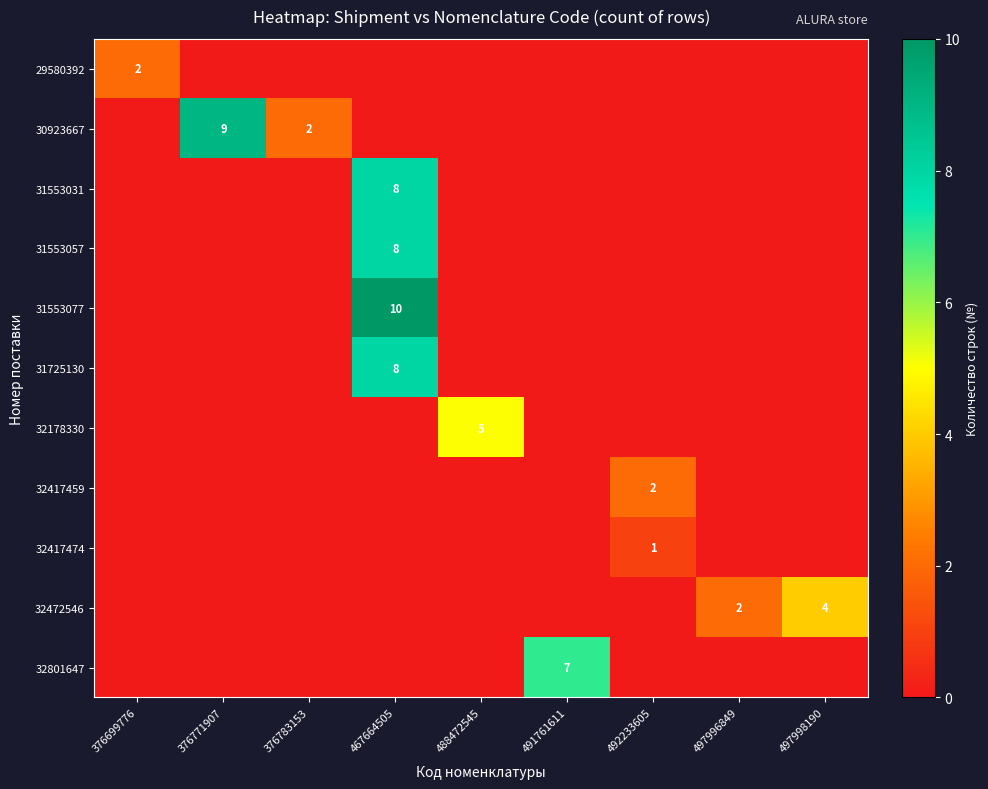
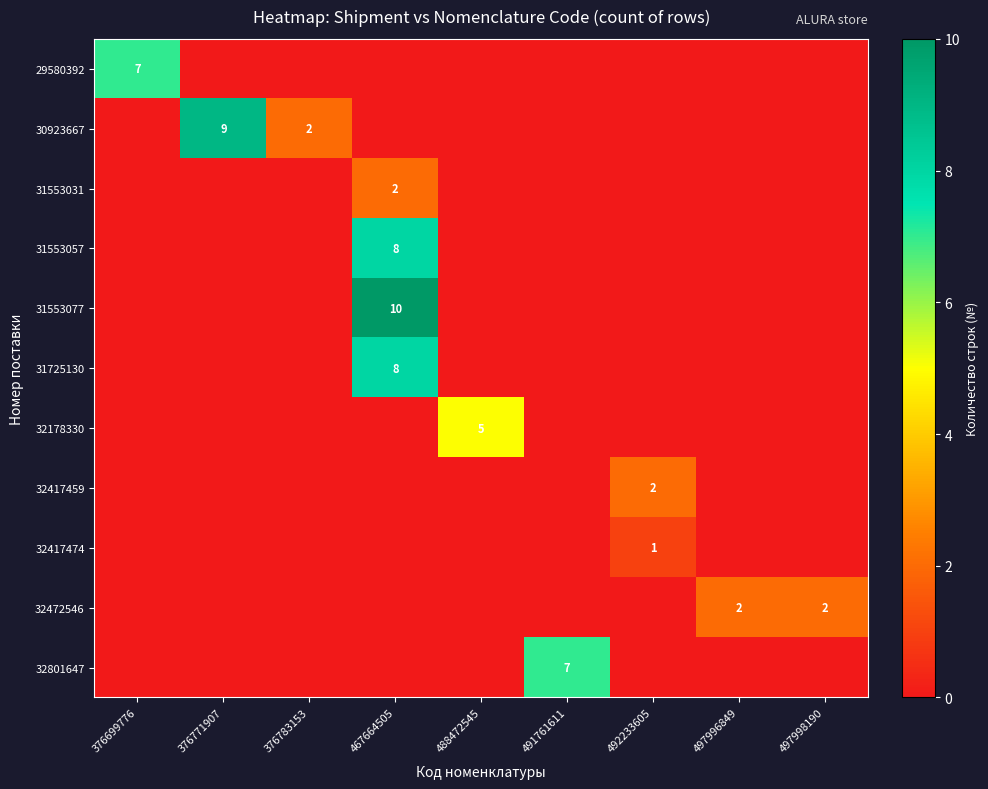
  {
    "29580392": {
-     "376699776": 2
+     "376699776": 7
    },
    "30923667": {
      "376771907": 9,
      "376783153": 2
    },
    "31553031": {
-     "467664505": 8
+     "467664505": 2
    },
    "31553057": {
      "467664505": 8
    },
    "31553077": {
      "467664505": 10
    },
    "31725130": {
      "467664505": 8
    },
    "32178330": {
      "488472545": 5
    },
    "32417459": {
      "492233605": 2
    },
    "32417474": {
      "492233605": 1
    },
    "32472546": {
      "497996849": 2,
-     "497998190": 4
+     "497998190": 2
    },
    "32801647": {
      "491761611": 7
    }
  }
